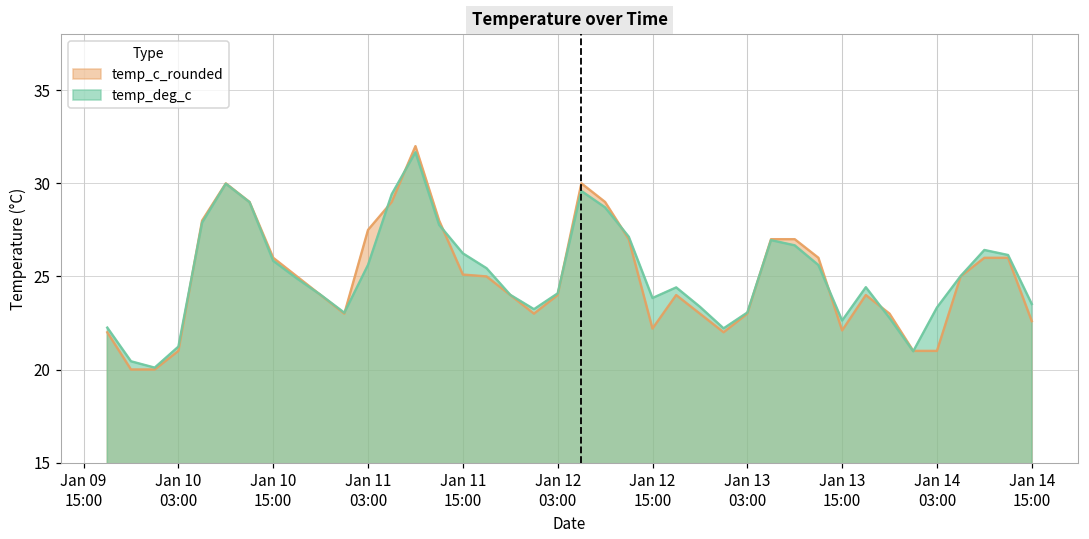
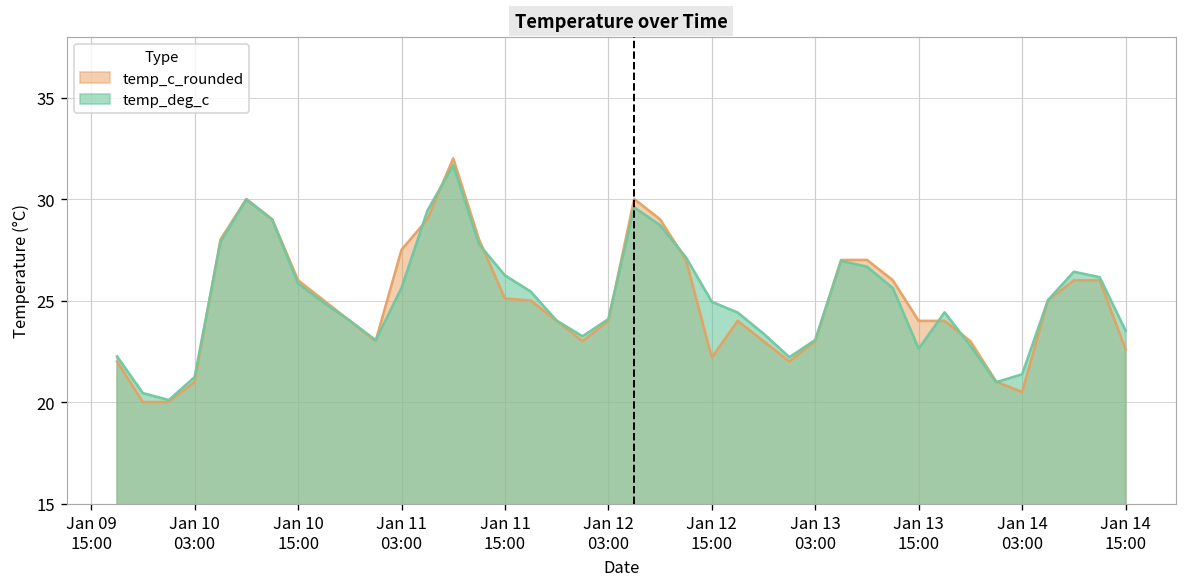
  {
    "temp_c_rounded": {
      "Jan 10 03:00": 21.0,
      "Jan 10 15:00": 26.0,
      "Jan 11 03:00": 27.5,
      "Jan 11 15:00": 25.1,
      "Jan 12 15:00": 22.2,
-     "Jan 13 15:00": 22.1,
-     "Jan 14 03:00": 21.0,
+     "Jan 13 15:00": 24.0,
+     "Jan 14 03:00": 20.5,
      "Jan 14 15:00": 22.6
    },
    "temp_deg_c": {
      "Jan 10 03:00": 21.2,
      "Jan 10 15:00": 25.8,
      "Jan 11 03:00": 25.6,
      "Jan 11 15:00": 26.2,
-     "Jan 12 15:00": 23.8,
+     "Jan 12 15:00": 24.9,
      "Jan 13 15:00": 22.6,
-     "Jan 14 03:00": 23.3,
+     "Jan 14 03:00": 21.4,
      "Jan 14 15:00": 23.5
    }
  }
